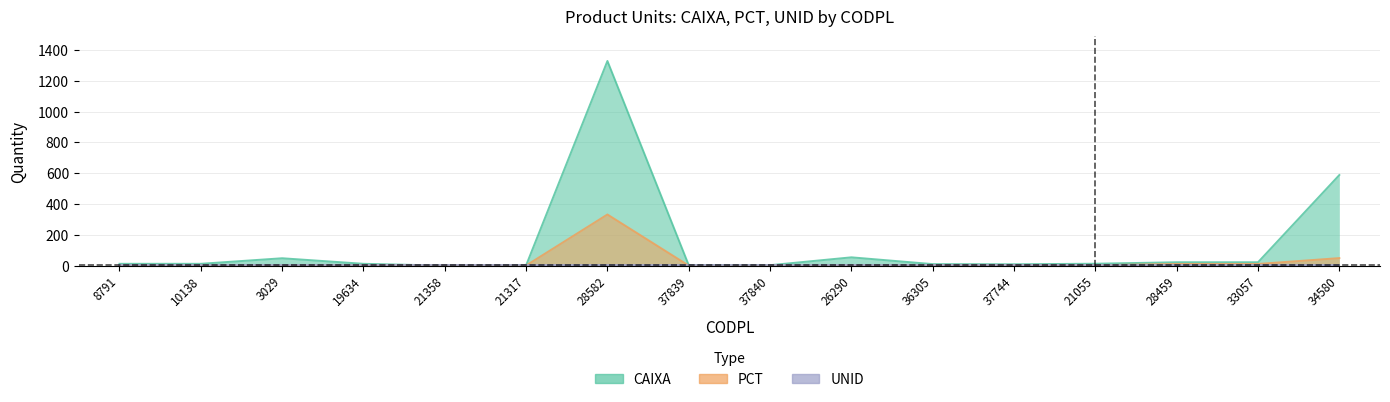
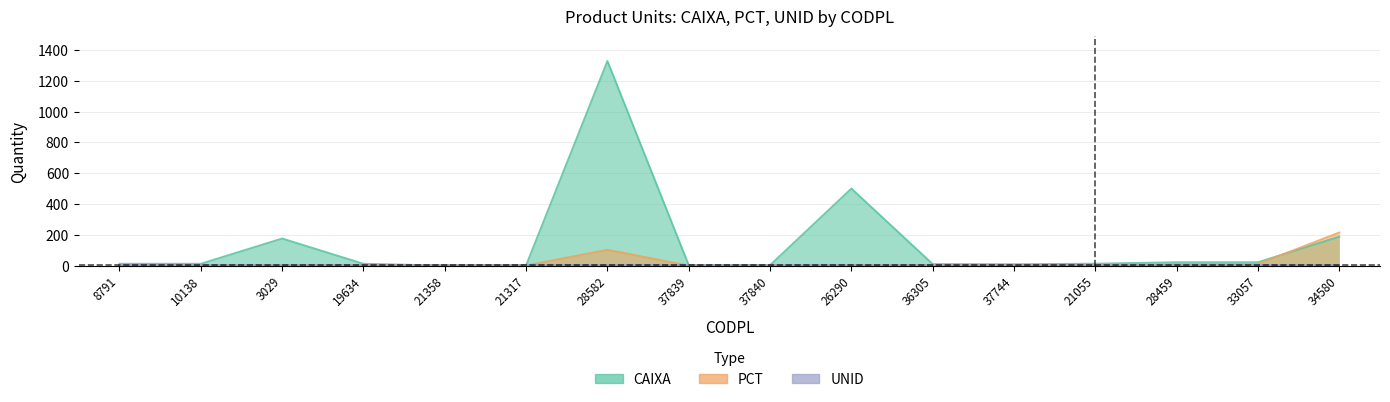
  {
    "CAIXA": {
-     "3029": 50,
+     "3029": 180,
      "28582": 1330,
-     "26290": 50,
-     "34580": 590
+     "26290": 500,
+     "34580": 190
    },
    "PCT": {
-     "28582": 330,
-     "34580": 50
+     "28582": 100,
+     "34580": 220
    },
    "UNID": {
      "28582": 0,
      "34580": 0
    }
  }
